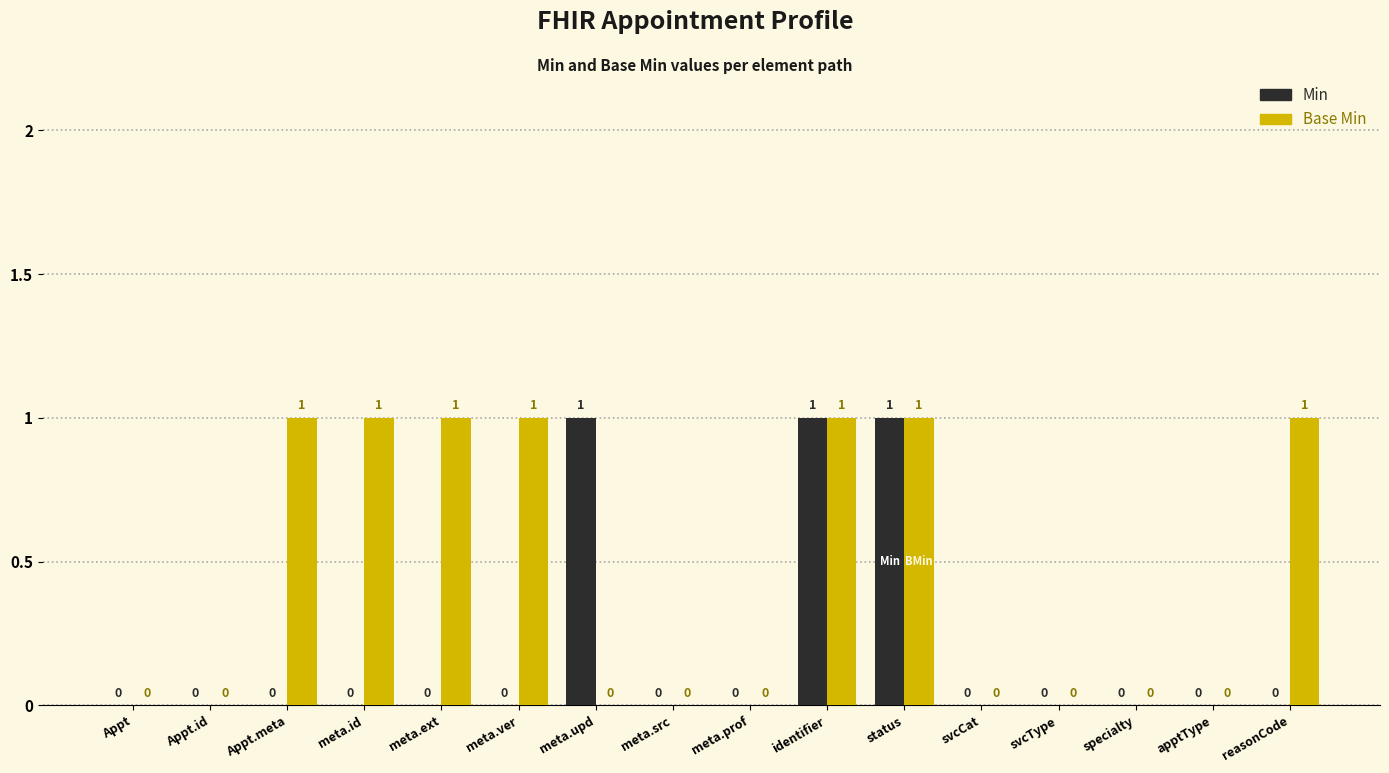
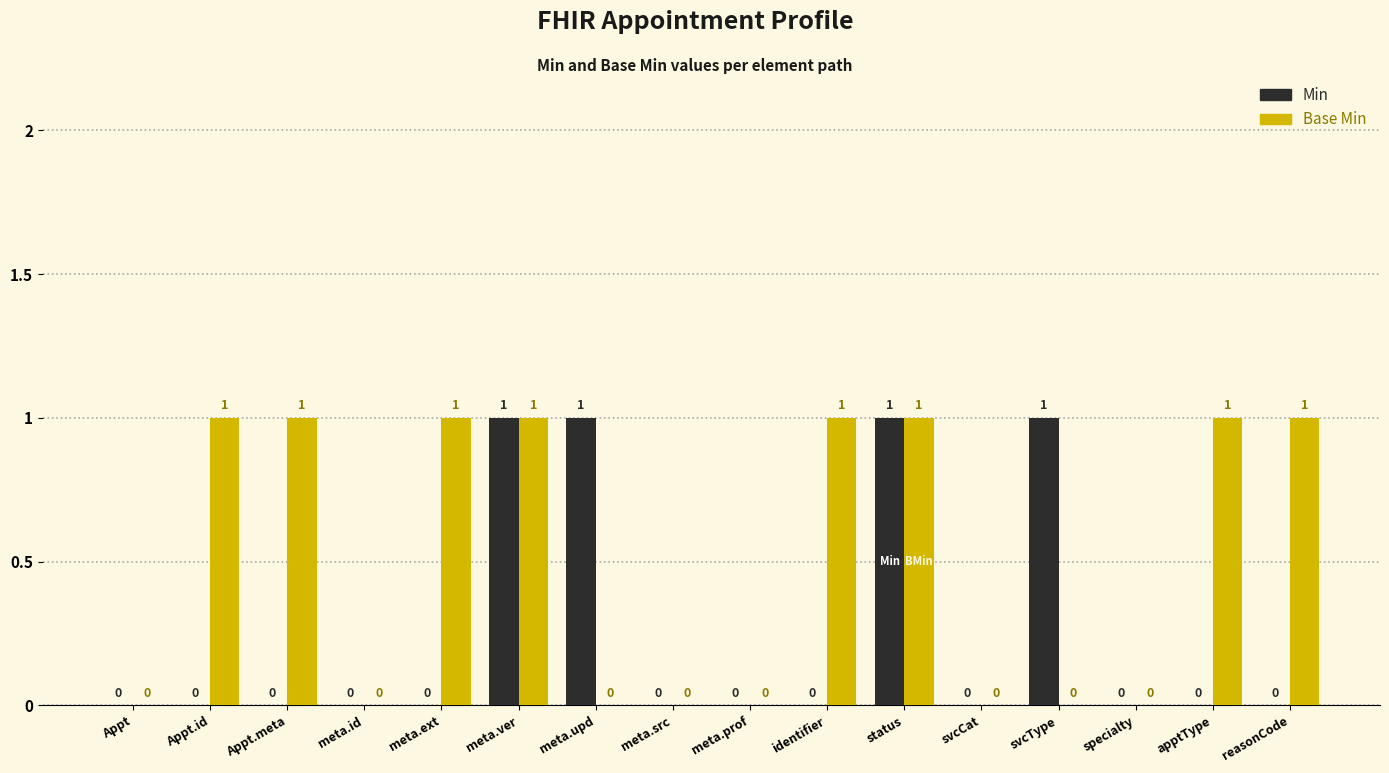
  {
    "Min": {
      "Appt": 0,
      "Appt.id": 0,
      "Appt.meta": 0,
      "meta.id": 0,
      "meta.ext": 0,
-     "meta.ver": 0,
+     "meta.ver": 1,
      "meta.upd": 1,
      "meta.src": 0,
      "meta.prof": 0,
-     "identifier": 1,
+     "identifier": 0,
      "status": 1,
      "svcCat": 0,
-     "svcType": 0,
+     "svcType": 1,
      "specialty": 0,
      "apptType": 0,
      "reasonCode": 0
    },
    "Base Min": {
      "Appt": 0,
-     "Appt.id": 0,
+     "Appt.id": 1,
      "Appt.meta": 1,
-     "meta.id": 1,
+     "meta.id": 0,
      "meta.ext": 1,
      "meta.ver": 1,
      "meta.upd": 0,
      "meta.src": 0,
      "meta.prof": 0,
      "identifier": 1,
      "status": 1,
      "svcCat": 0,
      "svcType": 0,
      "specialty": 0,
-     "apptType": 0,
+     "apptType": 1,
      "reasonCode": 1
    }
  }
